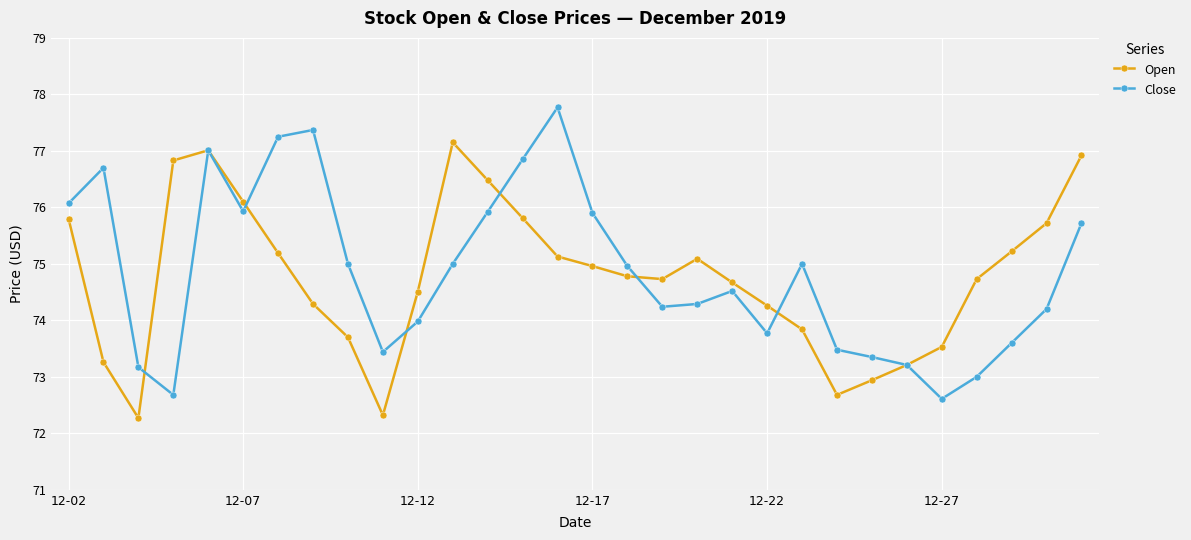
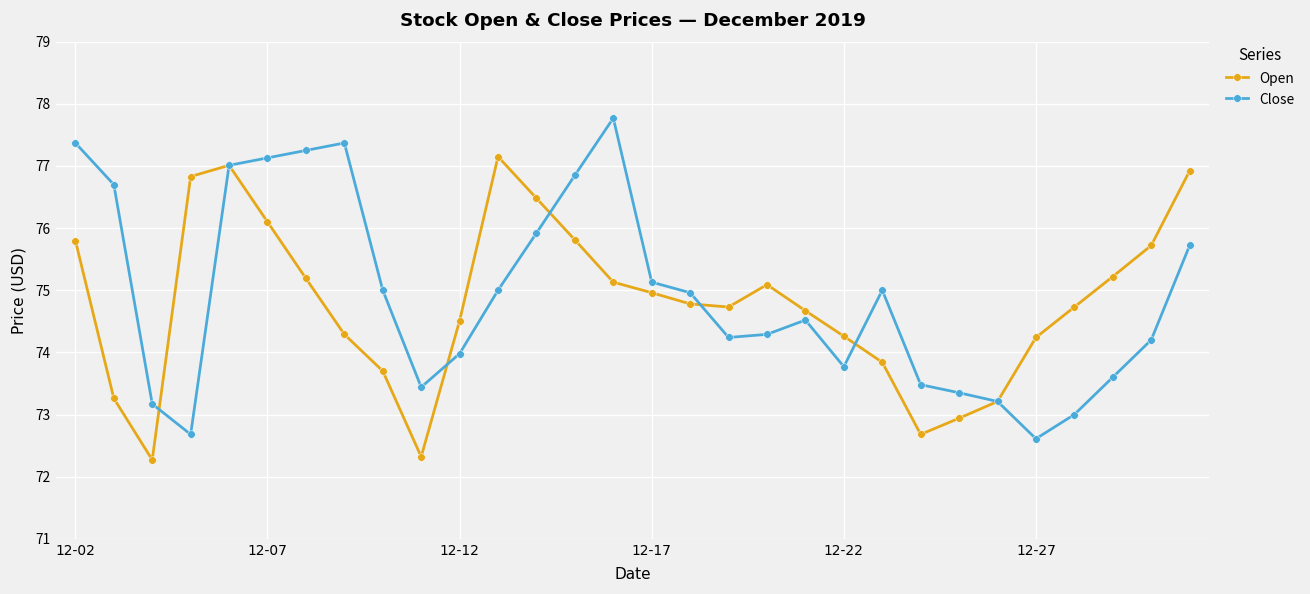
  {
    "Open": {
      "12-02": 75.8,
      "12-07": 76.1,
      "12-12": 74.5,
      "12-17": 75.0,
      "12-22": 74.3,
-     "12-27": 73.5
+     "12-27": 74.2
    },
    "Close": {
-     "12-02": 76.1,
-     "12-07": 75.9,
+     "12-02": 77.4,
+     "12-07": 77.1,
      "12-12": 74.0,
-     "12-17": 75.9,
+     "12-17": 75.1,
      "12-22": 73.8,
      "12-27": 72.6
    }
  }
